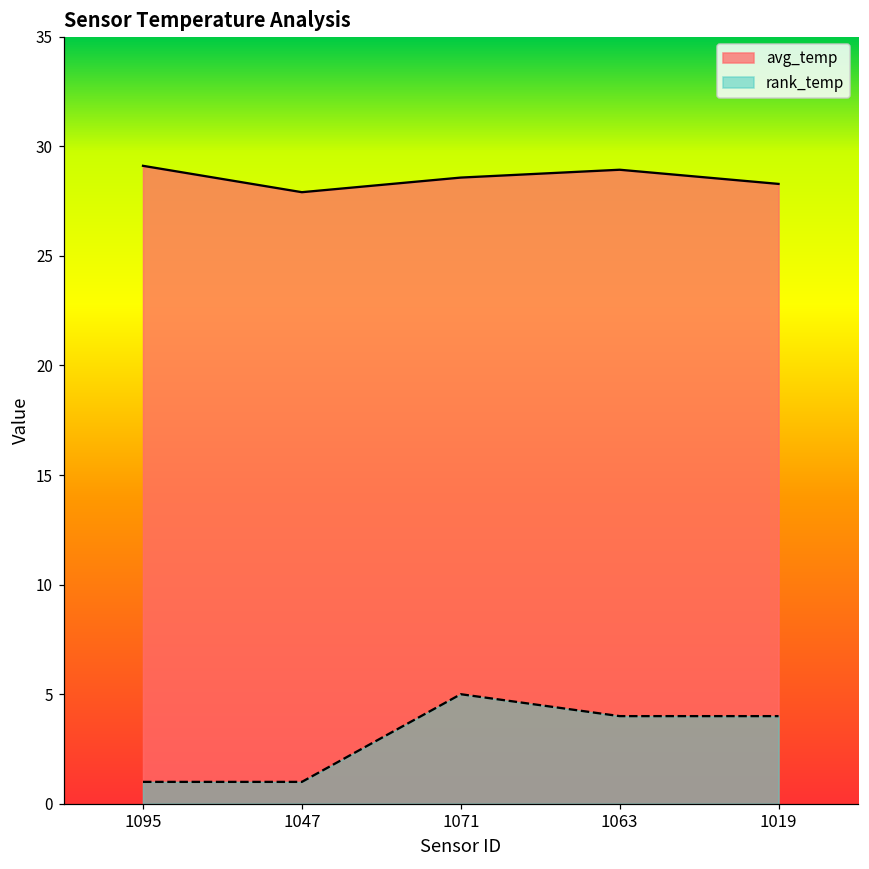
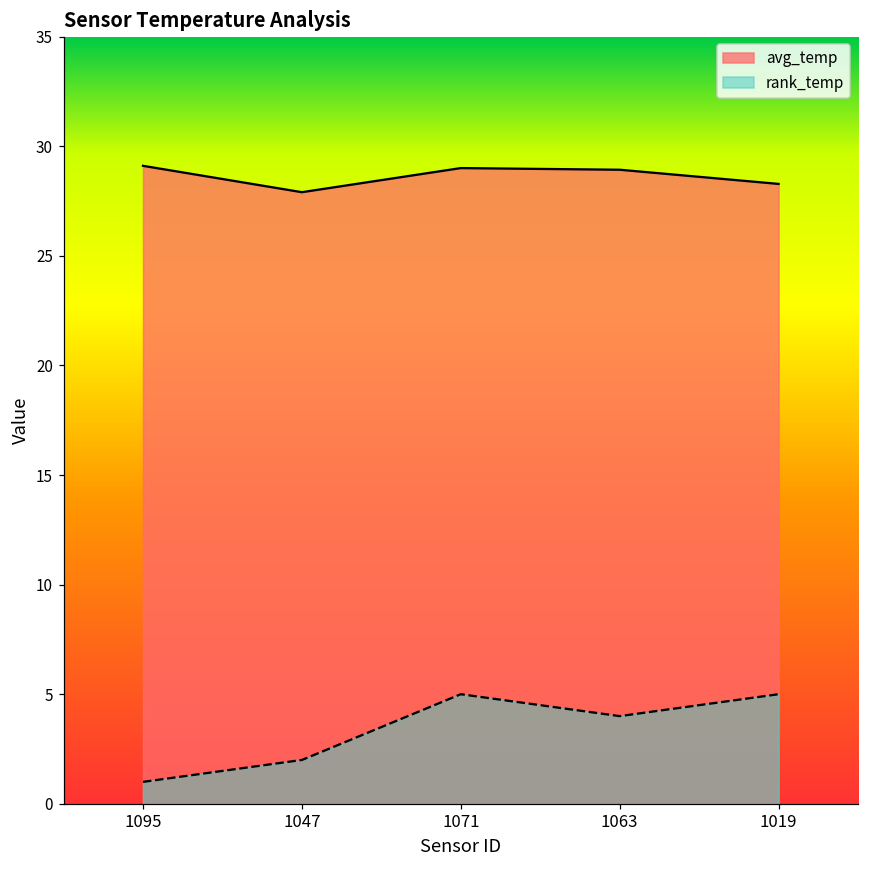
  {
    "avg_temp": {
      "1095": 29.1,
      "1047": 27.9,
-     "1071": 28.6,
+     "1071": 29.0,
      "1063": 28.9,
      "1019": 28.3
    },
    "rank_temp": {
      "1095": 1,
-     "1047": 1,
+     "1047": 2,
      "1071": 5,
      "1063": 4,
-     "1019": 4
+     "1019": 5
    }
  }
